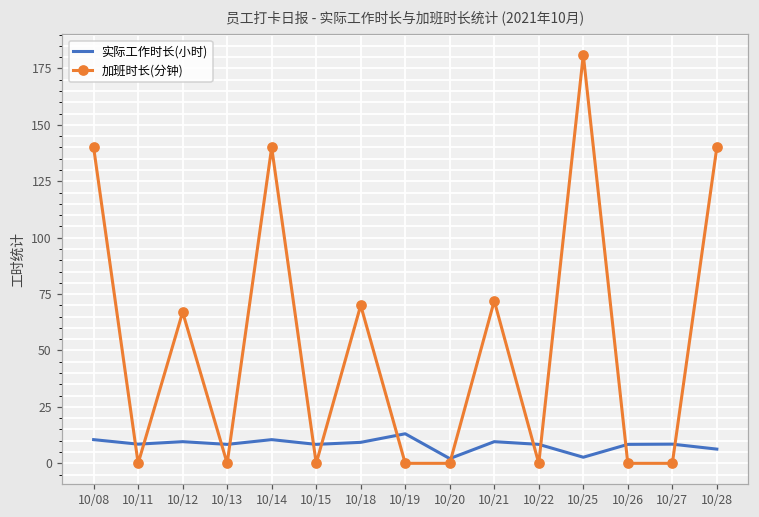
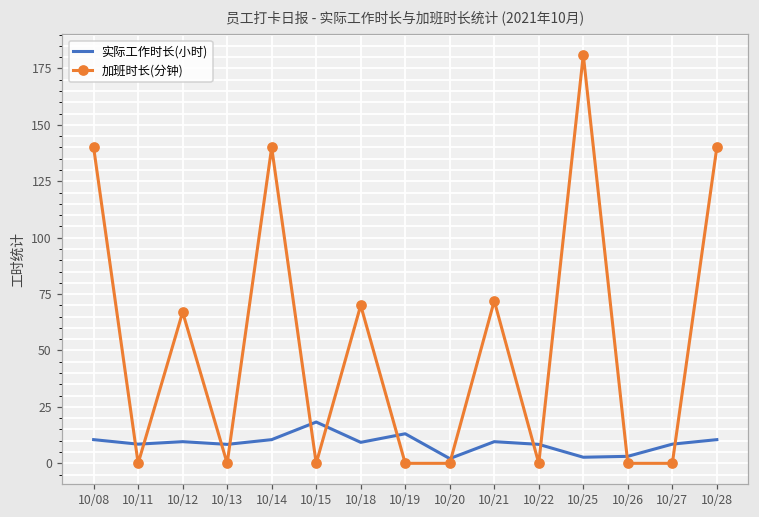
  {
    "实际工作时长(小时)": {
      "10/08": 11,
      "10/11": 9,
      "10/12": 10,
      "10/13": 8,
      "10/14": 11,
-     "10/15": 8,
+     "10/15": 18,
      "10/18": 9,
      "10/19": 13,
      "10/20": 2,
      "10/21": 10,
      "10/22": 8,
      "10/25": 3,
-     "10/26": 8,
+     "10/26": 3,
      "10/27": 9,
-     "10/28": 6
+     "10/28": 11
    },
    "加班时长(分钟)": {
      "10/08": 140,
      "10/11": 0,
      "10/12": 67,
      "10/13": 0,
      "10/14": 140,
      "10/15": 0,
      "10/18": 70,
      "10/19": 0,
      "10/20": 0,
      "10/21": 72,
      "10/22": 0,
      "10/25": 181,
      "10/26": 0,
      "10/27": 0,
      "10/28": 140
    }
  }
